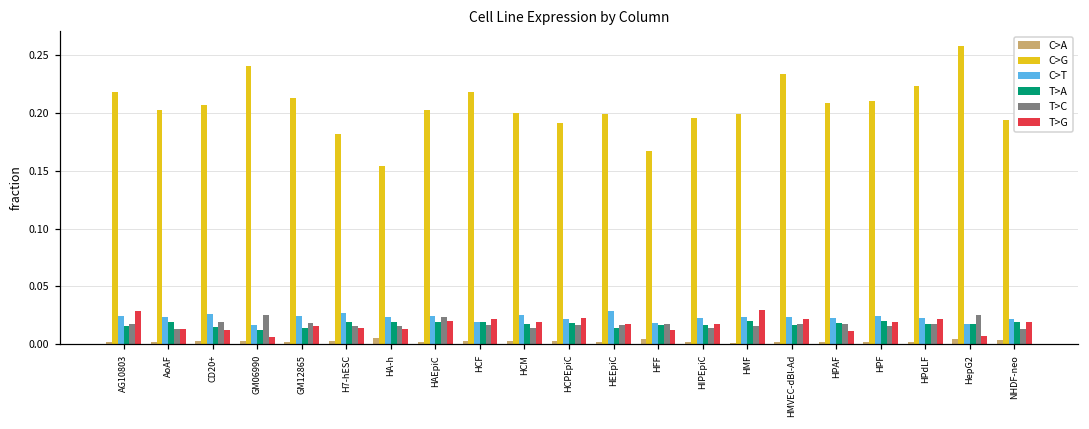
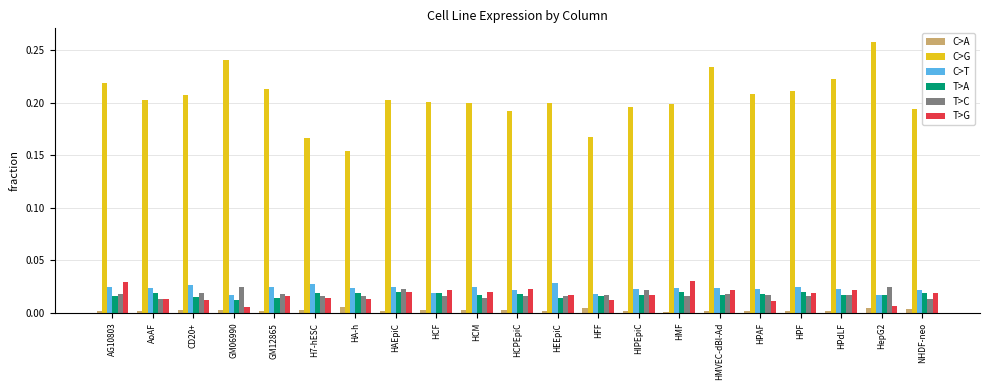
  {
    "C>A": {
      "CD20+": 0.003,
      "GM06990": 0.003,
      "H7-hESC": 0.003,
      "HA-h": 0.006,
      "HCF": 0.003,
      "HCM": 0.003,
      "HCPEpiC": 0.003,
      "HFF": 0.005,
      "HepG2": 0.005,
      "NHDF-neo": 0.004
    },
    "C>G": {
      "AG10803": 0.218,
      "AoAF": 0.203,
      "CD20+": 0.207,
      "GM06990": 0.241,
      "GM12865": 0.213,
-     "H7-hESC": 0.182,
+     "H7-hESC": 0.167,
      "HA-h": 0.154,
      "HAEpiC": 0.203,
-     "HCF": 0.218,
+     "HCF": 0.201,
      "HCM": 0.200,
      "HCPEpiC": 0.192,
      "HEEpiC": 0.199,
      "HFF": 0.167,
      "HIPEpiC": 0.196,
      "HMF": 0.199,
      "HMVEC-dBl-Ad": 0.234,
      "HPAF": 0.209,
      "HPF": 0.211,
      "HPdLF": 0.223,
      "HepG2": 0.258,
      "NHDF-neo": 0.194
    },
    "C>T": {
      "AG10803": 0.025,
      "AoAF": 0.024,
      "CD20+": 0.026,
      "GM06990": 0.017,
      "GM12865": 0.025,
      "H7-hESC": 0.027,
      "HA-h": 0.024,
      "HAEpiC": 0.024,
      "HCF": 0.019,
      "HCM": 0.025,
      "HCPEpiC": 0.022,
      "HEEpiC": 0.029,
      "HFF": 0.018,
      "HIPEpiC": 0.023,
      "HMF": 0.023,
      "HMVEC-dBl-Ad": 0.023,
      "HPAF": 0.023,
      "HPF": 0.025,
      "HPdLF": 0.023,
      "HepG2": 0.017,
      "NHDF-neo": 0.022
    },
    "T>A": {
      "AG10803": 0.016,
      "AoAF": 0.019,
      "CD20+": 0.015,
      "GM06990": 0.012,
      "GM12865": 0.014,
      "H7-hESC": 0.019,
      "HA-h": 0.019,
      "HAEpiC": 0.020,
      "HCF": 0.019,
      "HCM": 0.017,
      "HCPEpiC": 0.018,
      "HEEpiC": 0.014,
      "HFF": 0.016,
      "HIPEpiC": 0.017,
      "HMF": 0.020,
      "HMVEC-dBl-Ad": 0.017,
      "HPAF": 0.018,
      "HPF": 0.020,
      "HPdLF": 0.017,
      "HepG2": 0.017,
      "NHDF-neo": 0.019
    },
    "T>C": {
      "AG10803": 0.018,
      "AoAF": 0.013,
      "CD20+": 0.019,
      "GM06990": 0.025,
      "GM12865": 0.018,
      "H7-hESC": 0.016,
      "HA-h": 0.016,
      "HAEpiC": 0.023,
      "HCF": 0.017,
      "HCM": 0.014,
      "HCPEpiC": 0.016,
      "HEEpiC": 0.016,
      "HFF": 0.017,
-     "HIPEpiC": 0.014,
+     "HIPEpiC": 0.021,
      "HMF": 0.016,
      "HMVEC-dBl-Ad": 0.018,
      "HPAF": 0.017,
      "HPF": 0.016,
      "HPdLF": 0.017,
      "HepG2": 0.025,
      "NHDF-neo": 0.013
    },
    "T>G": {
      "AG10803": 0.029,
      "AoAF": 0.014,
      "CD20+": 0.012,
      "GM06990": 0.006,
      "GM12865": 0.016,
      "H7-hESC": 0.014,
      "HA-h": 0.014,
      "HAEpiC": 0.020,
      "HCF": 0.022,
      "HCM": 0.020,
      "HCPEpiC": 0.023,
      "HEEpiC": 0.017,
      "HFF": 0.013,
      "HIPEpiC": 0.017,
      "HMF": 0.030,
      "HMVEC-dBl-Ad": 0.022,
      "HPAF": 0.011,
      "HPF": 0.019,
      "HPdLF": 0.022,
      "HepG2": 0.007,
      "NHDF-neo": 0.019
    }
  }
